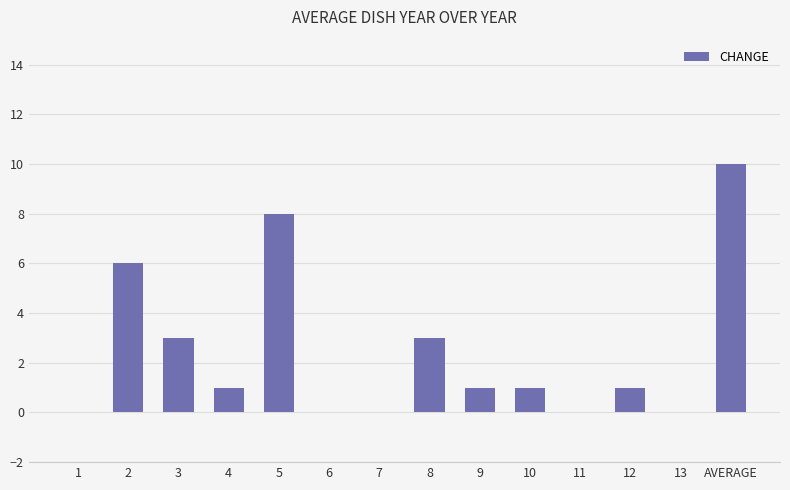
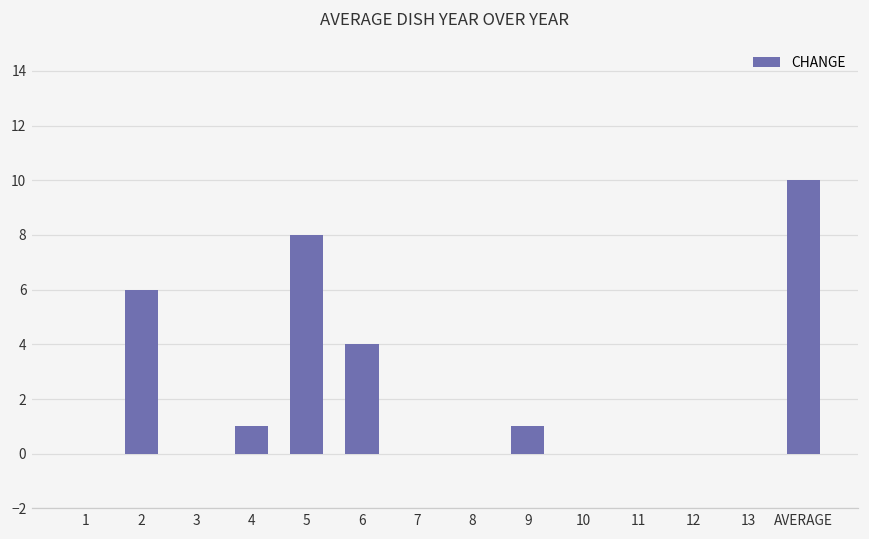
  {
    "1": 0,
    "2": 6,
-   "3": 3,
+   "3": 0,
    "4": 1,
    "5": 8,
-   "6": 0,
+   "6": 4,
    "7": 0,
-   "8": 3,
+   "8": 0,
    "9": 1,
-   "10": 1,
+   "10": 0,
    "11": 0,
-   "12": 1,
+   "12": 0,
    "13": 0,
    "AVERAGE": 10
  }
